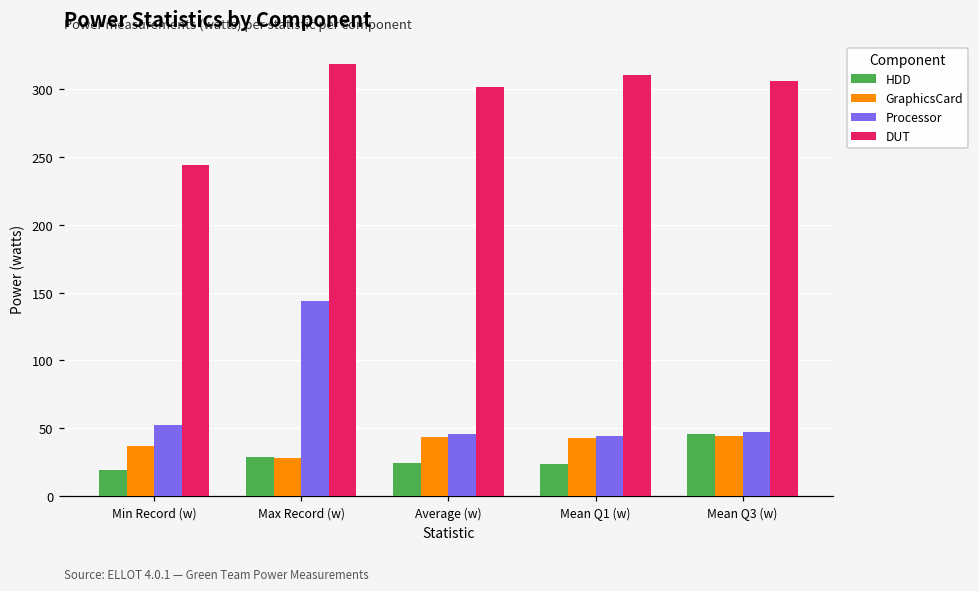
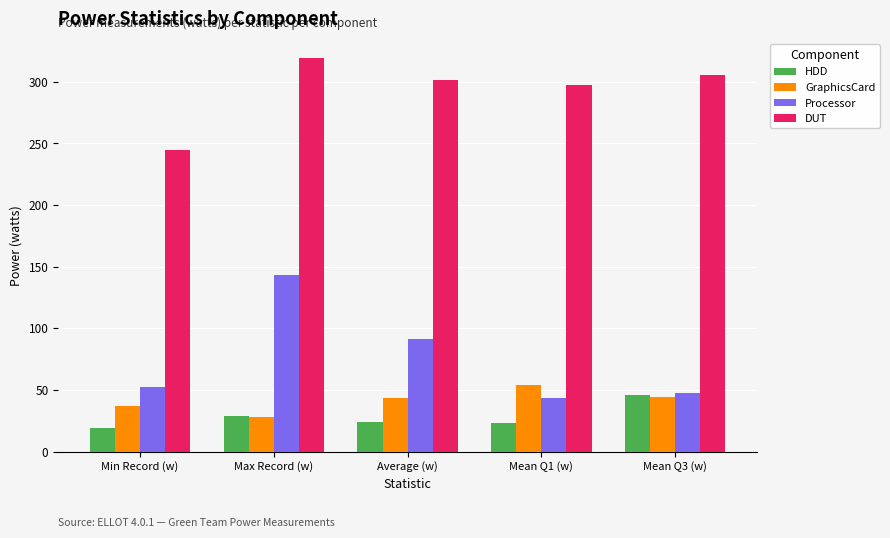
  {
    "HDD": {
      "Min Record (w)": 20,
      "Max Record (w)": 29,
      "Average (w)": 24,
      "Mean Q1 (w)": 23,
      "Mean Q3 (w)": 46
    },
    "GraphicsCard": {
      "Min Record (w)": 37,
      "Max Record (w)": 28,
      "Average (w)": 43,
-     "Mean Q1 (w)": 43,
+     "Mean Q1 (w)": 54,
      "Mean Q3 (w)": 44
    },
    "Processor": {
      "Min Record (w)": 52,
      "Max Record (w)": 144,
-     "Average (w)": 46,
+     "Average (w)": 92,
      "Mean Q1 (w)": 44,
      "Mean Q3 (w)": 48
    },
    "DUT": {
      "Min Record (w)": 244,
      "Max Record (w)": 319,
      "Average (w)": 301,
-     "Mean Q1 (w)": 311,
+     "Mean Q1 (w)": 298,
      "Mean Q3 (w)": 306
    }
  }
